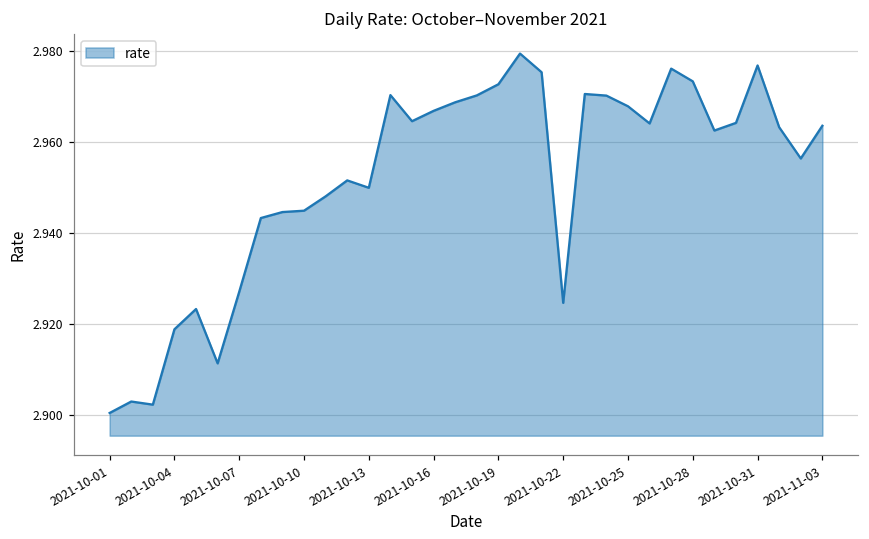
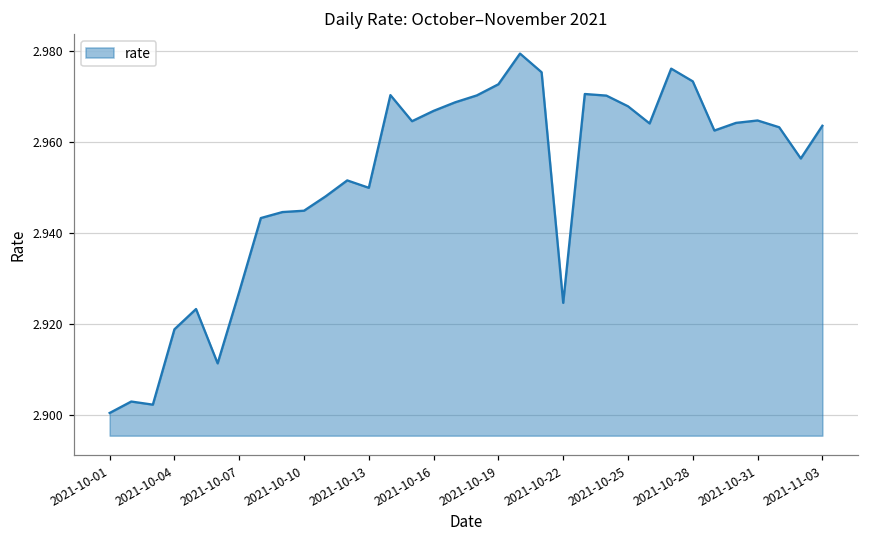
  {
    "2021-10-01": 2.900,
    "2021-10-04": 2.919,
    "2021-10-07": 2.927,
    "2021-10-10": 2.945,
    "2021-10-13": 2.950,
    "2021-10-16": 2.967,
    "2021-10-19": 2.973,
    "2021-10-22": 2.925,
    "2021-10-25": 2.968,
    "2021-10-28": 2.973,
-   "2021-10-31": 2.977,
+   "2021-10-31": 2.965,
    "2021-11-03": 2.964
  }
